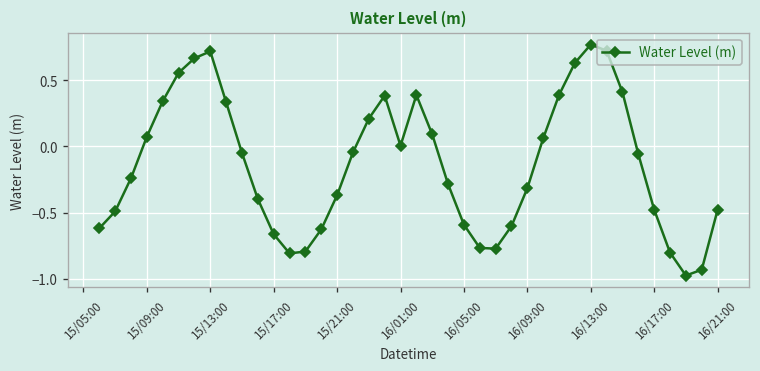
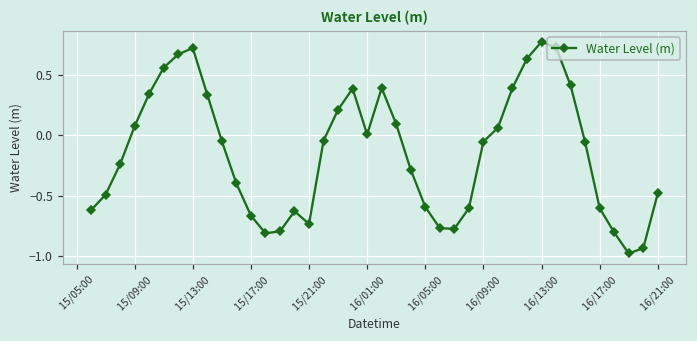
  {
    "15/09:00": 0.07,
    "15/13:00": 0.72,
    "15/17:00": -0.66,
-   "15/21:00": -0.37,
+   "15/21:00": -0.73,
    "16/01:00": 0.01,
    "16/05:00": -0.59,
-   "16/09:00": -0.32,
+   "16/09:00": -0.05,
    "16/13:00": 0.77,
-   "16/17:00": -0.48,
+   "16/17:00": -0.60,
    "16/21:00": -0.48
  }
